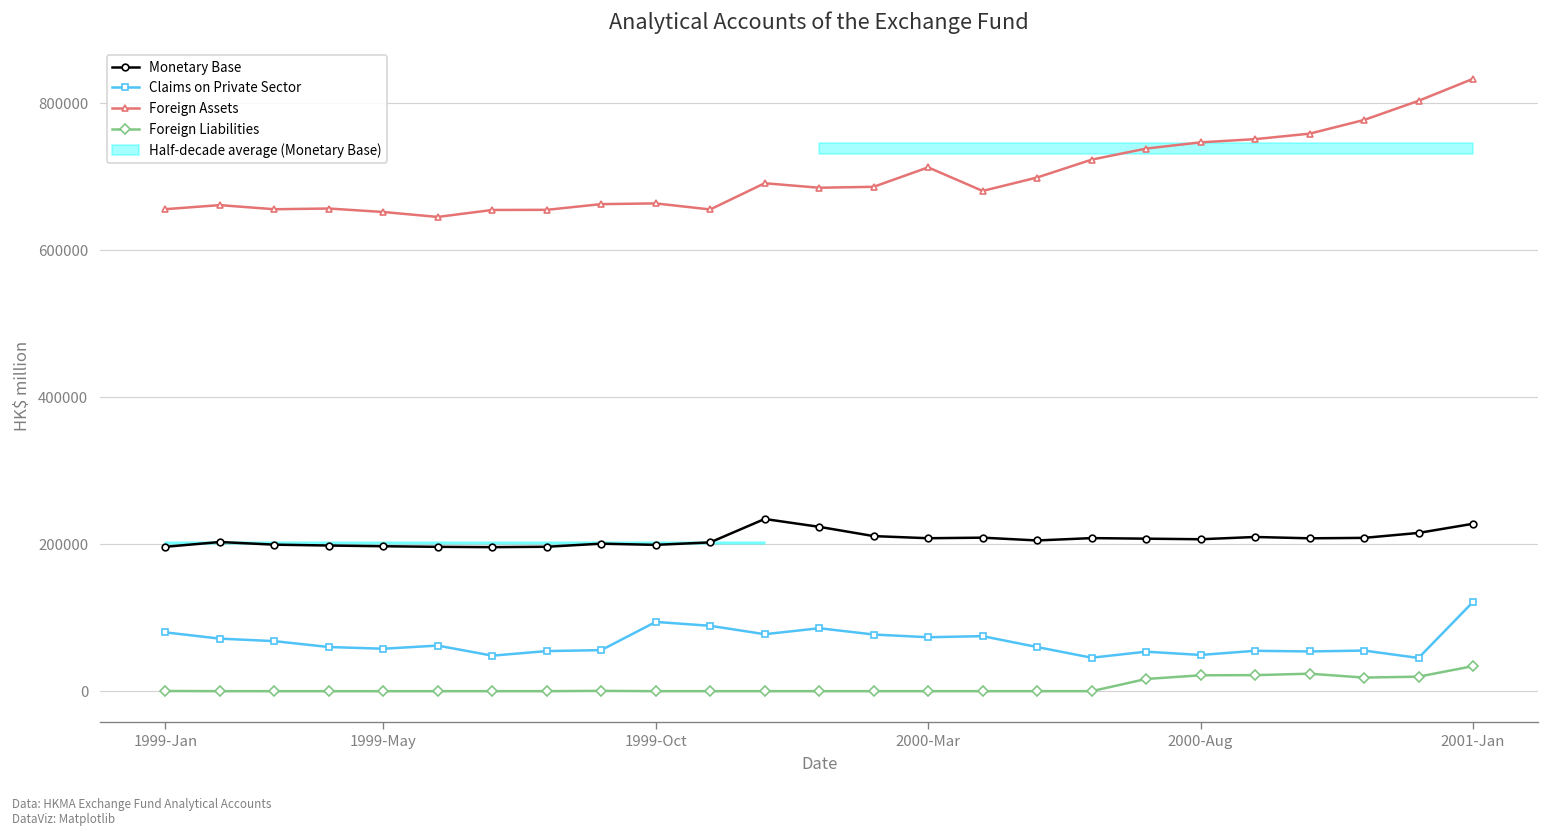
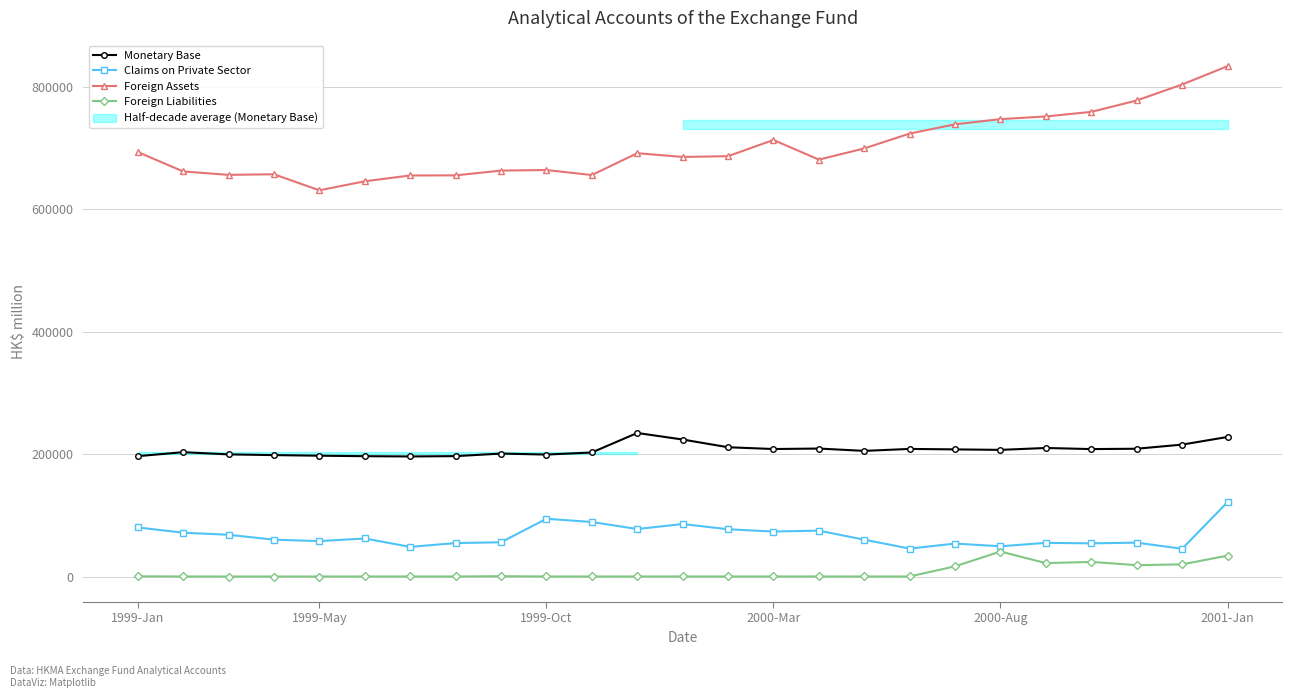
  {
    "Monetary Base": {
      "1999-Jan": 200000,
      "1999-May": 200000,
      "1999-Oct": 200000,
      "2000-Mar": 210000,
      "2000-Aug": 210000,
      "2001-Jan": 230000
    },
    "Claims on Private Sector": {
      "1999-Jan": 80000,
      "1999-May": 60000,
      "1999-Oct": 90000,
      "2000-Mar": 70000,
      "2000-Aug": 50000,
      "2001-Jan": 120000
    },
    "Foreign Assets": {
-     "1999-Jan": 660000,
-     "1999-May": 650000,
+     "1999-Jan": 690000,
+     "1999-May": 630000,
      "1999-Oct": 660000,
      "2000-Mar": 710000,
      "2001-Jan": 830000
    },
    "Foreign Liabilities": {
      "1999-Jan": 0,
      "1999-May": 0,
      "1999-Oct": 0,
      "2000-Mar": 0,
-     "2000-Aug": 20000,
+     "2000-Aug": 40000,
      "2001-Jan": 30000
    }
  }
